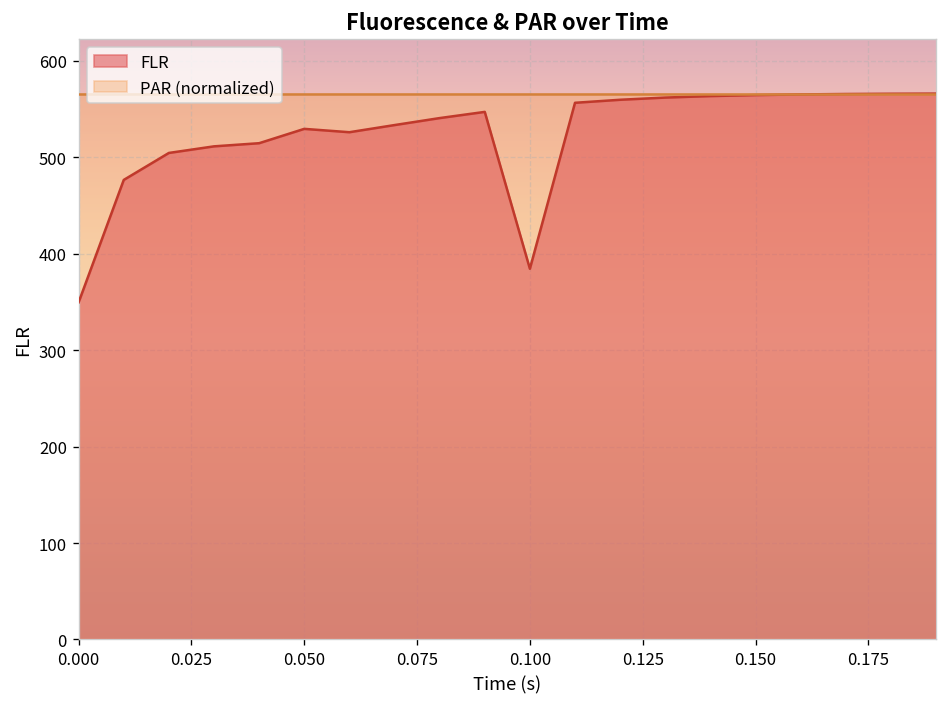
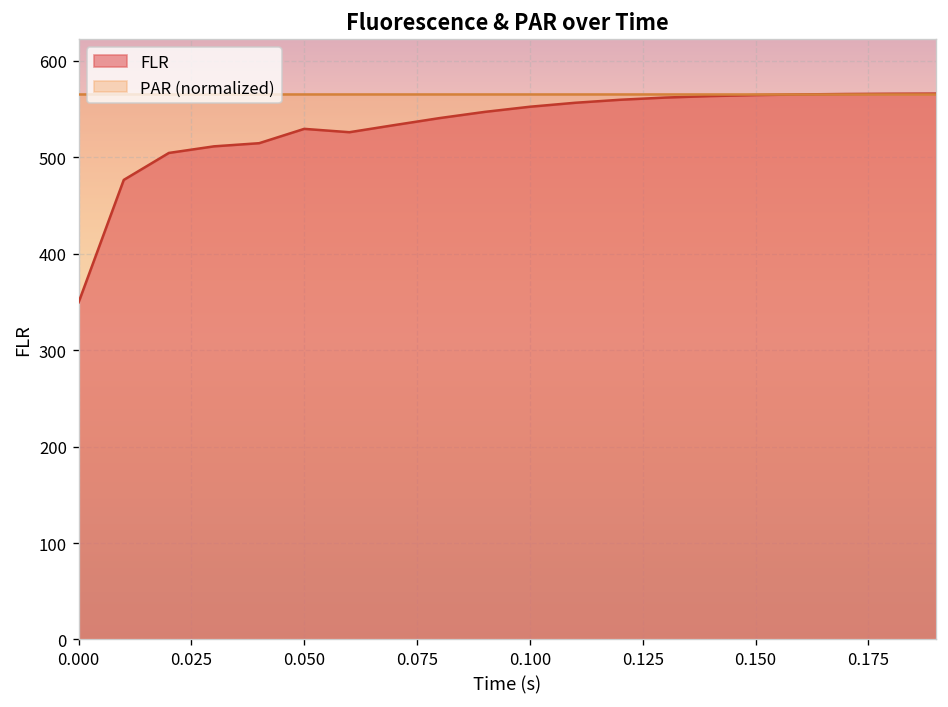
  {
    "FLR": {
      "0.000": 350,
      "0.050": 530,
-     "0.100": 380
+     "0.100": 550
    },
    "PAR (normalized)": {
      "0.000": 570,
      "0.050": 570,
      "0.100": 570
    }
  }
